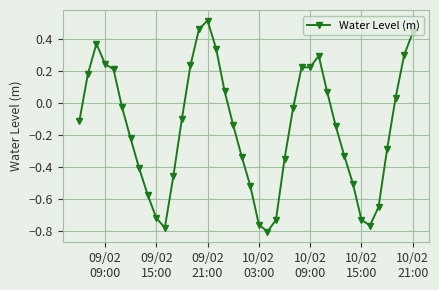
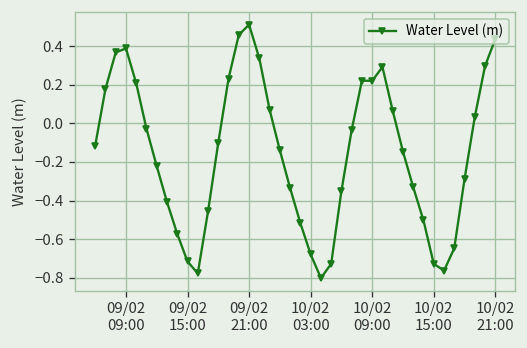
  {
-   "09/02 09:00": 0.24,
+   "09/02 09:00": 0.39,
    "09/02 15:00": -0.72,
    "09/02 21:00": 0.51,
-   "10/02 03:00": -0.76,
+   "10/02 03:00": -0.68,
    "10/02 09:00": 0.22,
    "10/02 15:00": -0.73
  }
